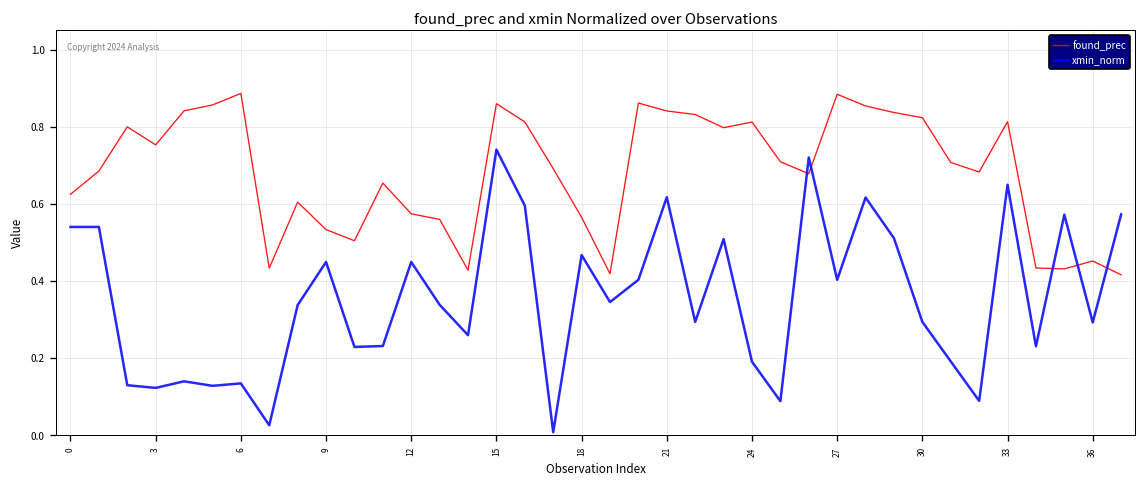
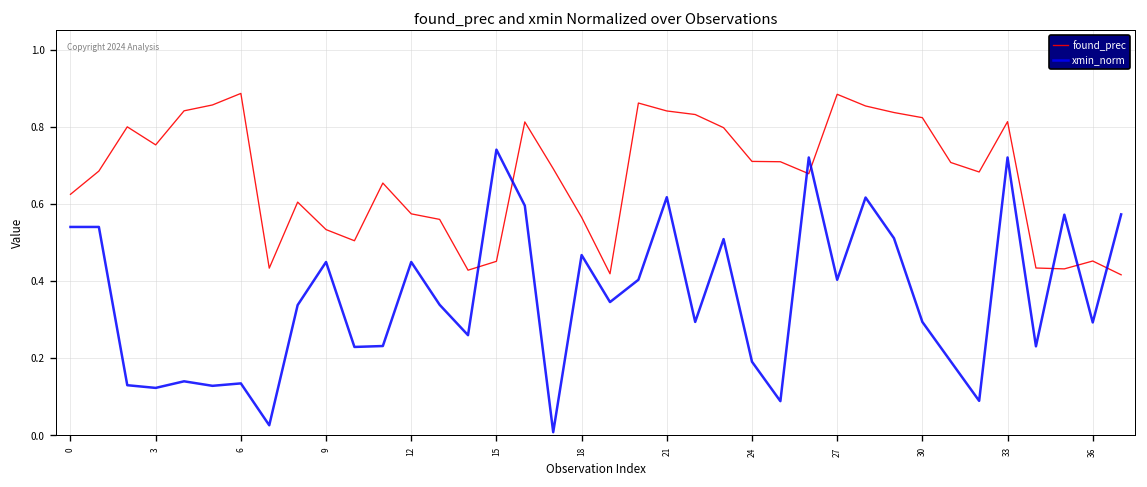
  {
    "found_prec": {
      "0": 0.62,
      "3": 0.75,
      "6": 0.89,
      "9": 0.53,
      "12": 0.57,
-     "15": 0.86,
+     "15": 0.45,
      "18": 0.57,
      "21": 0.84,
-     "24": 0.81,
+     "24": 0.71,
      "27": 0.88,
      "30": 0.82,
      "33": 0.81,
      "36": 0.45
    },
    "xmin_norm": {
      "0": 0.54,
      "3": 0.12,
      "6": 0.13,
      "9": 0.45,
      "12": 0.45,
      "15": 0.74,
      "18": 0.47,
      "21": 0.62,
      "24": 0.19,
      "27": 0.40,
      "30": 0.29,
-     "33": 0.65,
+     "33": 0.72,
      "36": 0.29
    }
  }
